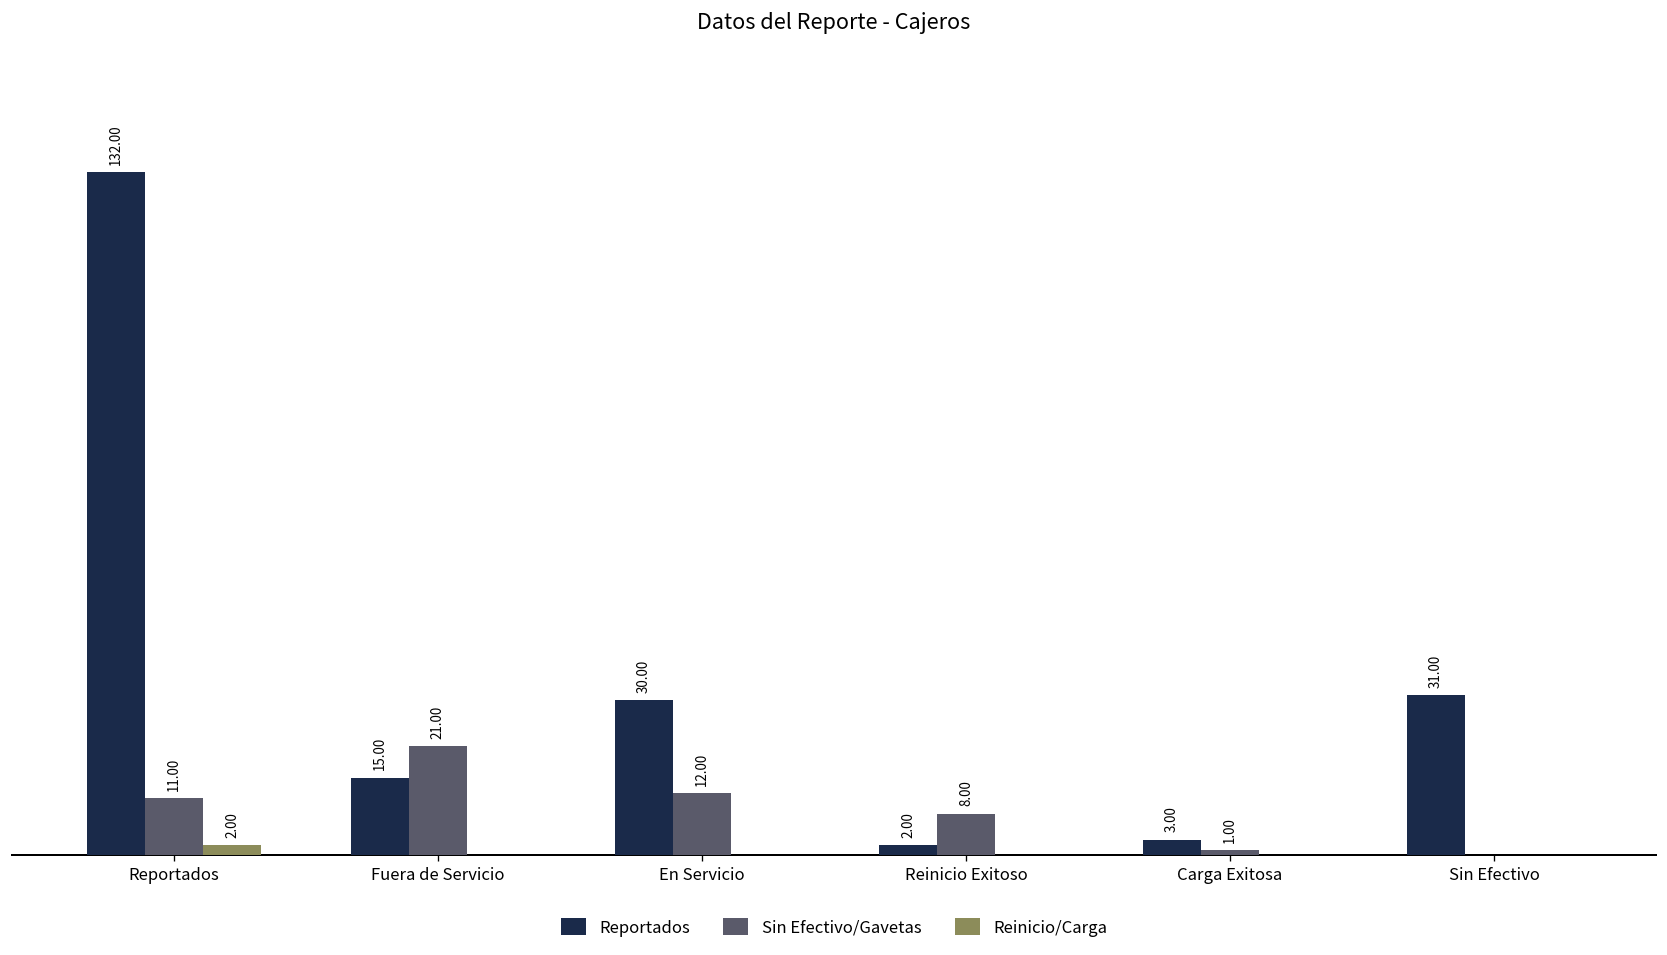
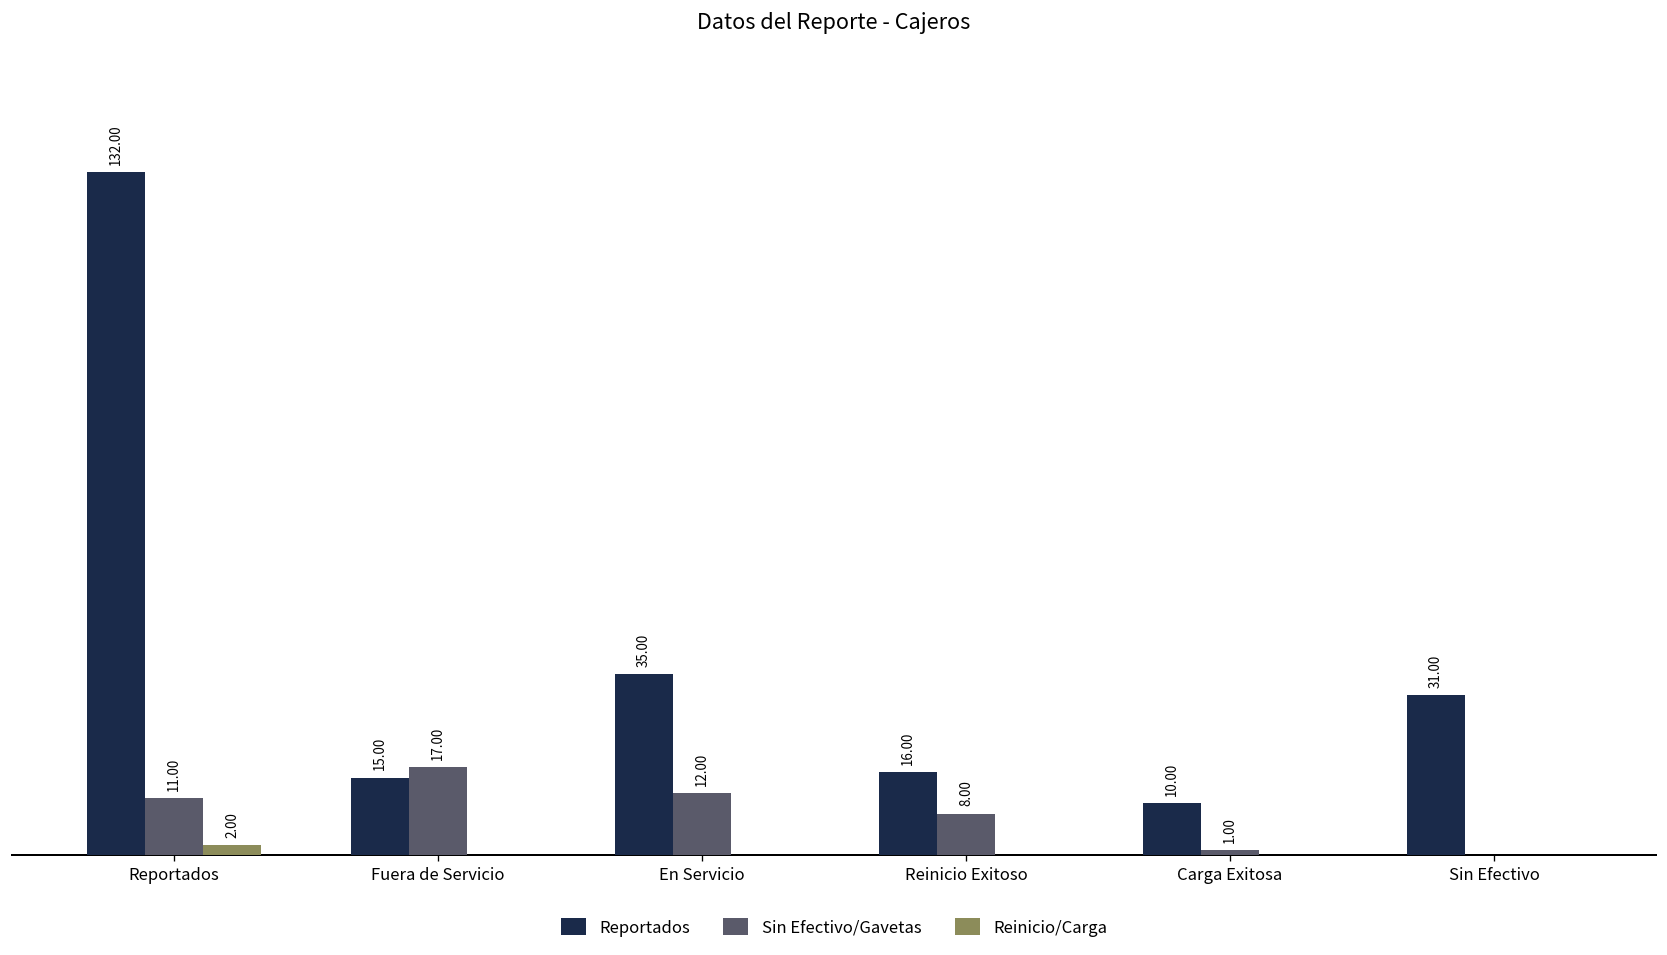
  {
    "Reportados": {
      "Reportados": 132.00,
      "Fuera de Servicio": 15.00,
-     "En Servicio": 30.00,
-     "Reinicio Exitoso": 2.00,
-     "Carga Exitosa": 3.00,
+     "En Servicio": 35.00,
+     "Reinicio Exitoso": 16.00,
+     "Carga Exitosa": 10.00,
      "Sin Efectivo": 31.00
    },
    "Sin Efectivo/Gavetas": {
      "Reportados": 11.00,
-     "Fuera de Servicio": 21.00,
+     "Fuera de Servicio": 17.00,
      "En Servicio": 12.00,
      "Reinicio Exitoso": 8.00,
      "Carga Exitosa": 1.00
    },
    "Reinicio/Carga": {
      "Reportados": 2.00
    }
  }
